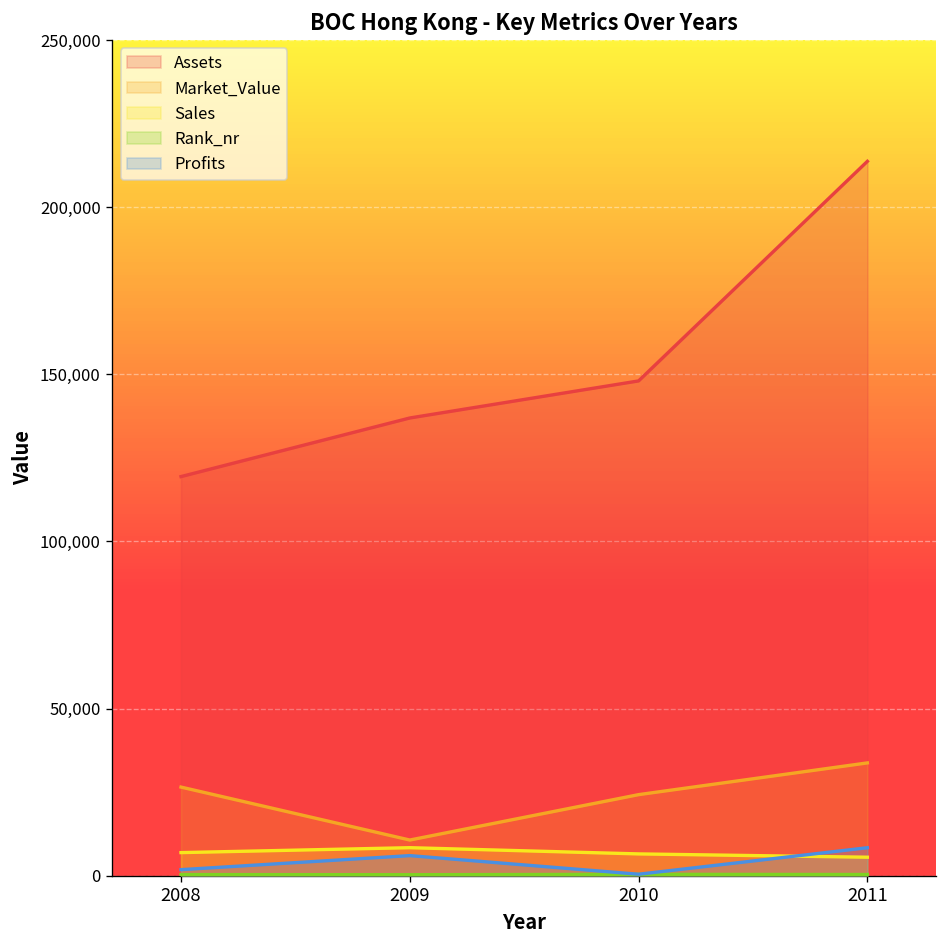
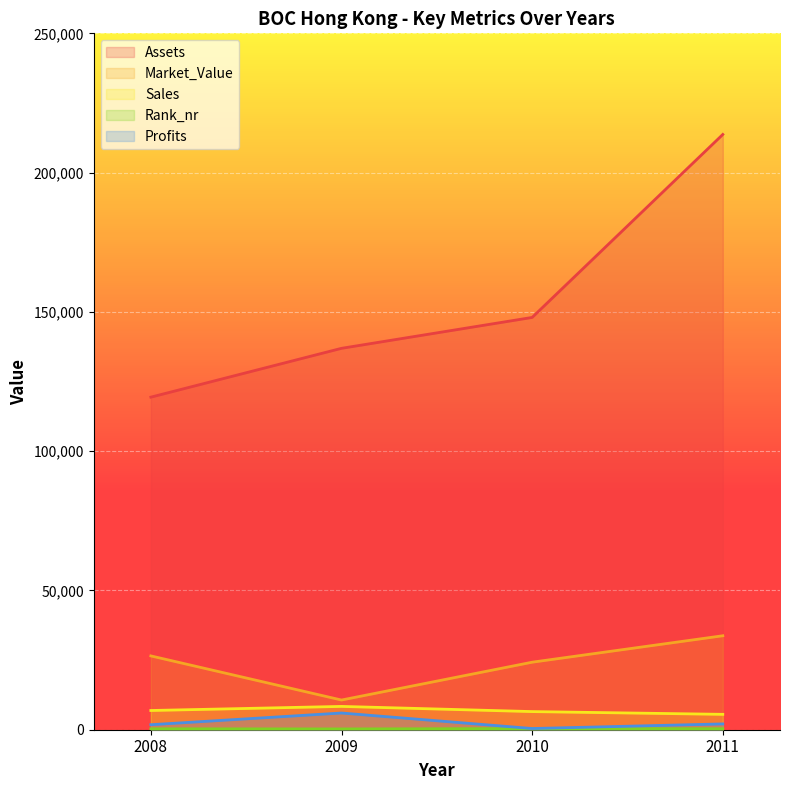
  {
    "Profits": {
      "2008": "2,000",
      "2009": "6,000",
-     "2011": "8,000"
+     "2011": "2,000"
    }
  }
